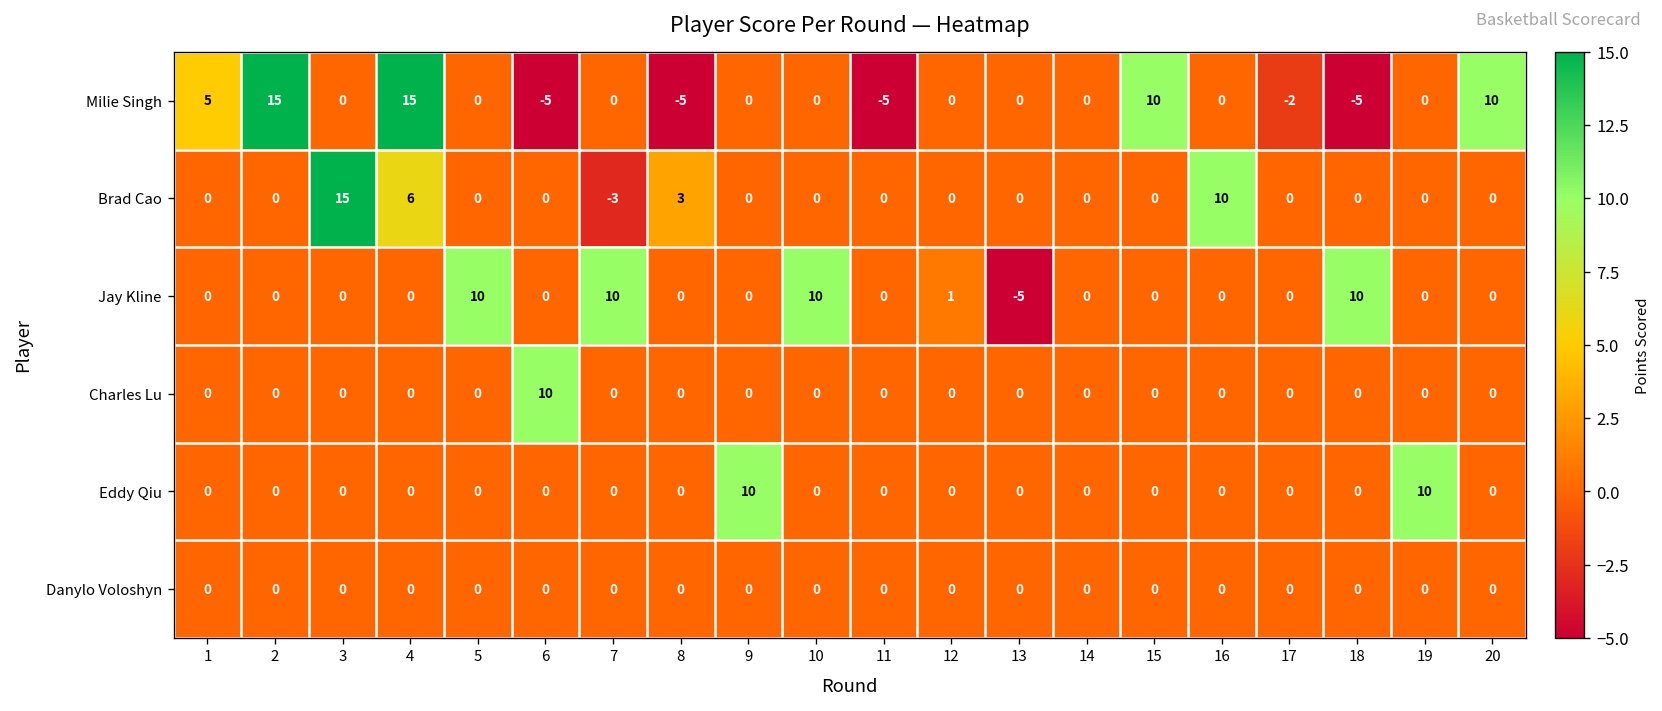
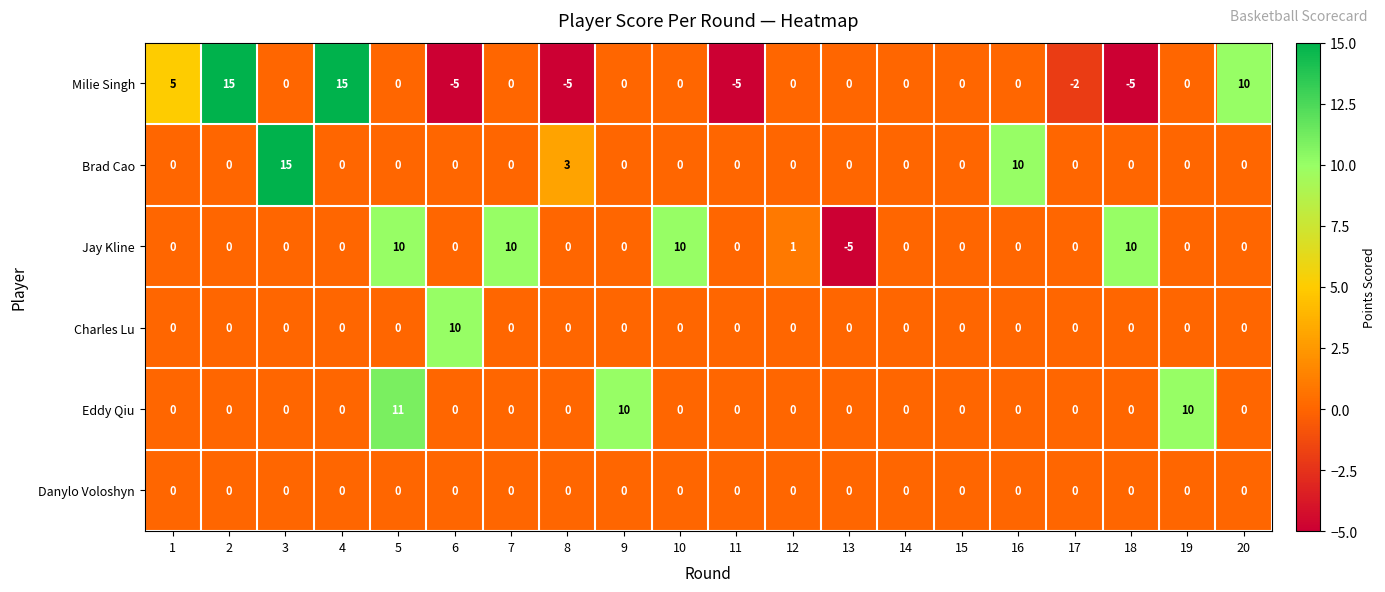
  {
    "Milie Singh": {
      "1": 5,
      "2": 15,
      "3": 0,
      "4": 15,
      "5": 0,
      "6": -5,
      "7": 0,
      "8": -5,
      "9": 0,
      "10": 0,
      "11": -5,
      "12": 0,
      "13": 0,
      "14": 0,
-     "15": 10,
+     "15": 0,
      "16": 0,
      "17": -2,
      "18": -5,
      "19": 0,
      "20": 10
    },
    "Brad Cao": {
      "1": 0,
      "2": 0,
      "3": 15,
-     "4": 6,
+     "4": 0,
      "5": 0,
      "6": 0,
-     "7": -3,
+     "7": 0,
      "8": 3,
      "9": 0,
      "10": 0,
      "11": 0,
      "12": 0,
      "13": 0,
      "14": 0,
      "15": 0,
      "16": 10,
      "17": 0,
      "18": 0,
      "19": 0,
      "20": 0
    },
    "Jay Kline": {
      "1": 0,
      "2": 0,
      "3": 0,
      "4": 0,
      "5": 10,
      "6": 0,
      "7": 10,
      "8": 0,
      "9": 0,
      "10": 10,
      "11": 0,
      "12": 1,
      "13": -5,
      "14": 0,
      "15": 0,
      "16": 0,
      "17": 0,
      "18": 10,
      "19": 0,
      "20": 0
    },
    "Charles Lu": {
      "1": 0,
      "2": 0,
      "3": 0,
      "4": 0,
      "5": 0,
      "6": 10,
      "7": 0,
      "8": 0,
      "9": 0,
      "10": 0,
      "11": 0,
      "12": 0,
      "13": 0,
      "14": 0,
      "15": 0,
      "16": 0,
      "17": 0,
      "18": 0,
      "19": 0,
      "20": 0
    },
    "Eddy Qiu": {
      "1": 0,
      "2": 0,
      "3": 0,
      "4": 0,
-     "5": 0,
+     "5": 11,
      "6": 0,
      "7": 0,
      "8": 0,
      "9": 10,
      "10": 0,
      "11": 0,
      "12": 0,
      "13": 0,
      "14": 0,
      "15": 0,
      "16": 0,
      "17": 0,
      "18": 0,
      "19": 10,
      "20": 0
    },
    "Danylo Voloshyn": {
      "1": 0,
      "2": 0,
      "3": 0,
      "4": 0,
      "5": 0,
      "6": 0,
      "7": 0,
      "8": 0,
      "9": 0,
      "10": 0,
      "11": 0,
      "12": 0,
      "13": 0,
      "14": 0,
      "15": 0,
      "16": 0,
      "17": 0,
      "18": 0,
      "19": 0,
      "20": 0
    }
  }
